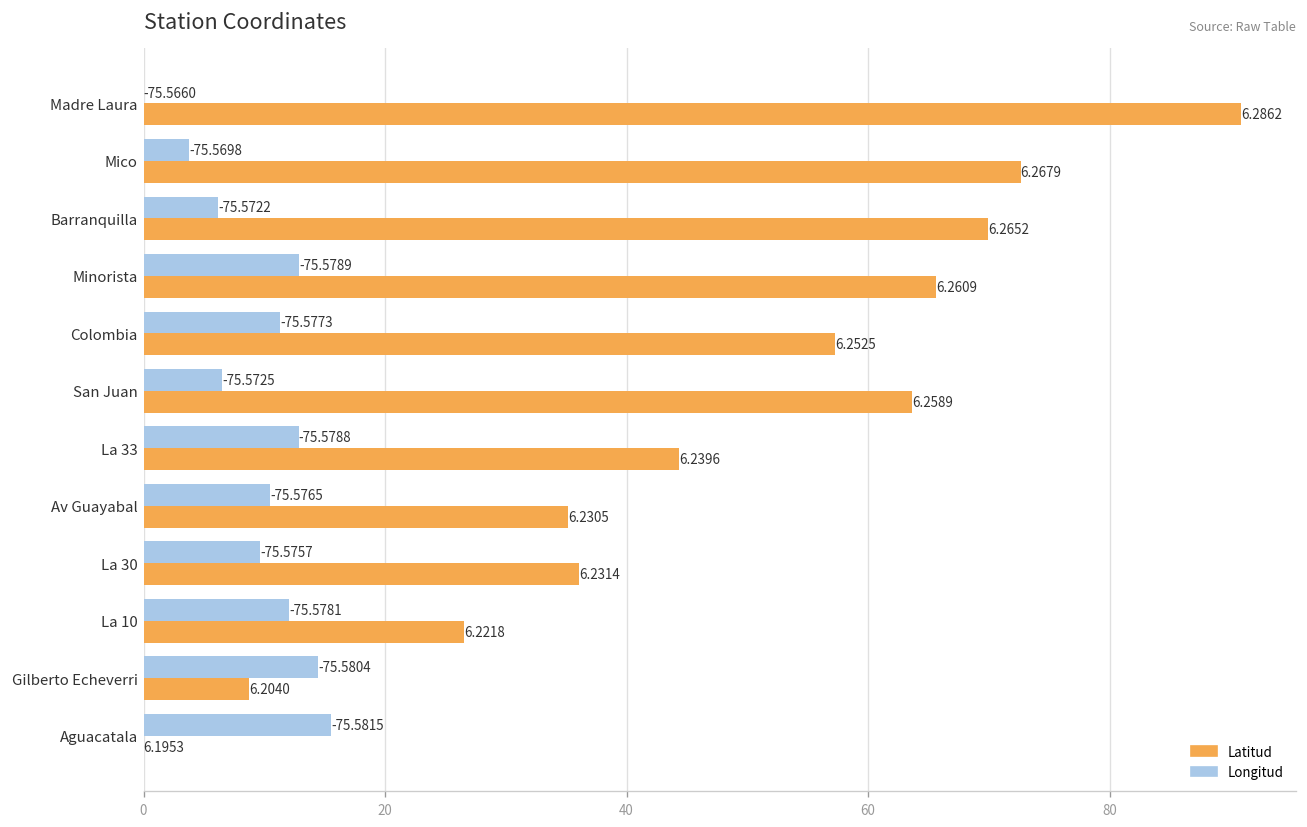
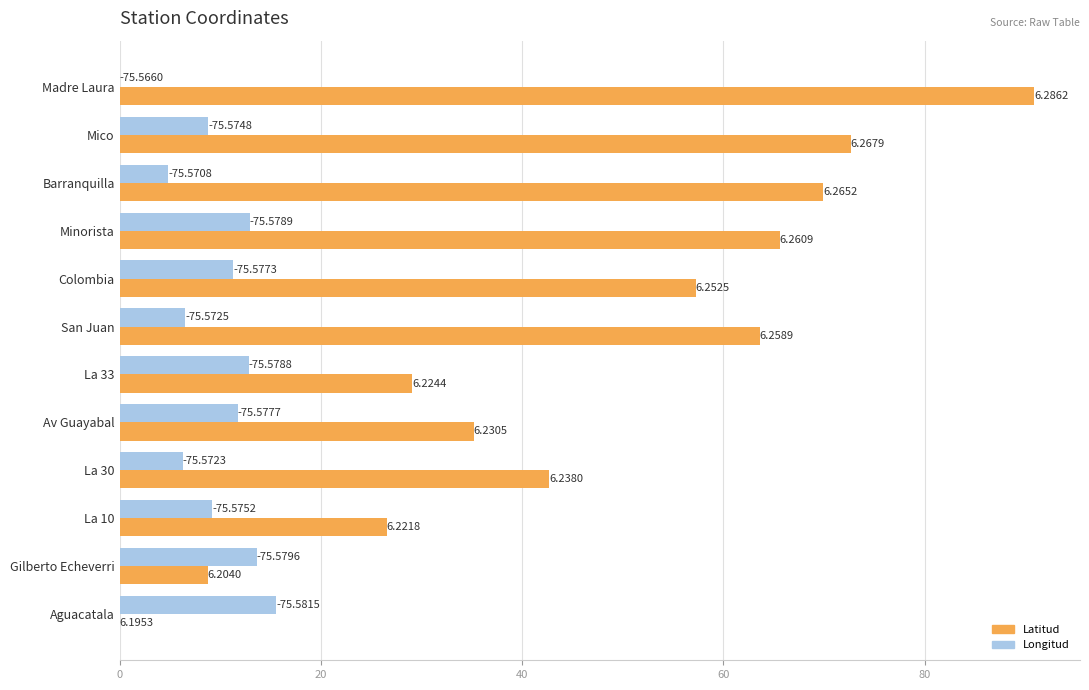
  {
    "Latitud": {
-     "La 33": 6.2396,
-     "La 30": 6.2314
+     "La 33": 6.2244,
+     "La 30": 6.2380
    },
    "Longitud": {
-     "Mico": -75.5698,
-     "Barranquilla": -75.5722,
-     "Av Guayabal": -75.5765,
-     "La 30": -75.5757,
-     "La 10": -75.5781,
-     "Gilberto Echeverri": -75.5804
+     "Mico": -75.5748,
+     "Barranquilla": -75.5708,
+     "Av Guayabal": -75.5777,
+     "La 30": -75.5723,
+     "La 10": -75.5752,
+     "Gilberto Echeverri": -75.5796
    }
  }
